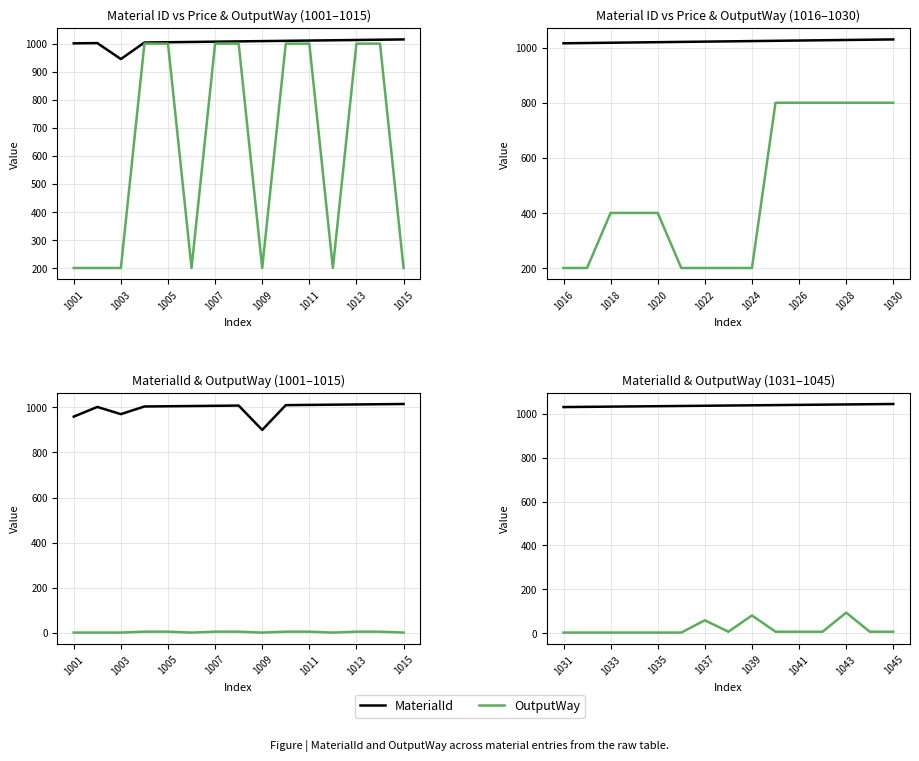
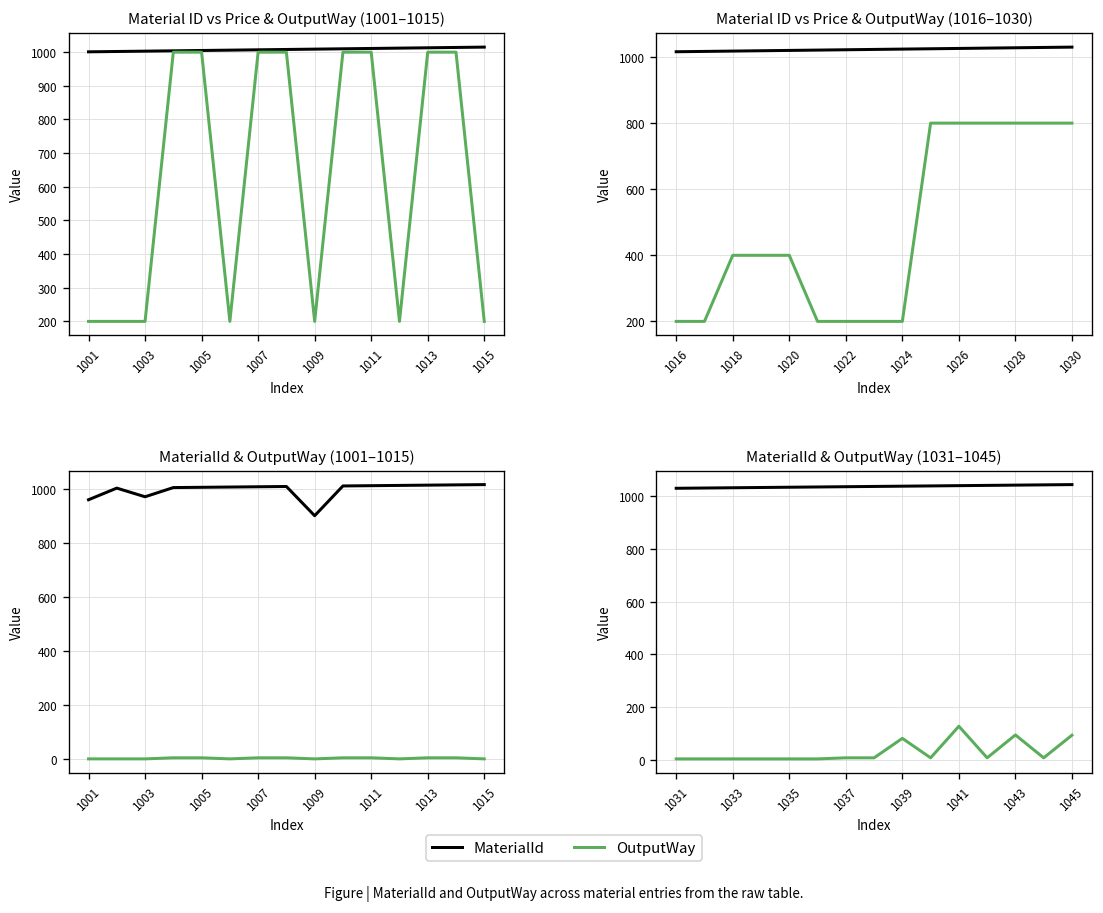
  {
    "Material ID vs Price & OutputWay (1001–1015)": {
      "MaterialId": {
        "1001": 1000,
-       "1003": 950,
+       "1003": 1000,
        "1009": 1010,
        "1011": 1010,
        "1013": 1010,
        "1015": 1020
      }
    },
    "Material ID vs Price & OutputWay (1016–1030)": {
      "MaterialId": {
        "1016": 1020,
        "1018": 1020,
        "1020": 1020,
        "1022": 1020,
        "1024": 1020,
        "1026": 1030,
        "1028": 1030,
        "1030": 1030
      }
    },
    "MaterialId & OutputWay (1001–1015)": {
      "MaterialId": {
        "1001": 960,
        "1003": 970,
        "1005": 1010,
        "1007": 1010,
        "1009": 900,
        "1011": 1010,
        "1013": 1010,
        "1015": 1020
      },
      "OutputWay": {
        "1001": 0,
        "1003": 0,
        "1005": 10,
        "1007": 10,
        "1009": 0,
        "1011": 10,
        "1013": 10,
        "1015": 0
      }
    },
    "MaterialId & OutputWay (1031–1045)": {
      "MaterialId": {
        "1031": 1030,
        "1033": 1030,
        "1035": 1040,
        "1037": 1040,
        "1039": 1040,
        "1041": 1040,
        "1043": 1040,
        "1045": 1050
      },
      "OutputWay": {
        "1031": 0,
        "1033": 0,
        "1035": 0,
-       "1037": 60,
+       "1037": 10,
        "1039": 80,
-       "1041": 10,
+       "1041": 130,
        "1043": 90,
-       "1045": 10
+       "1045": 90
      }
    }
  }
